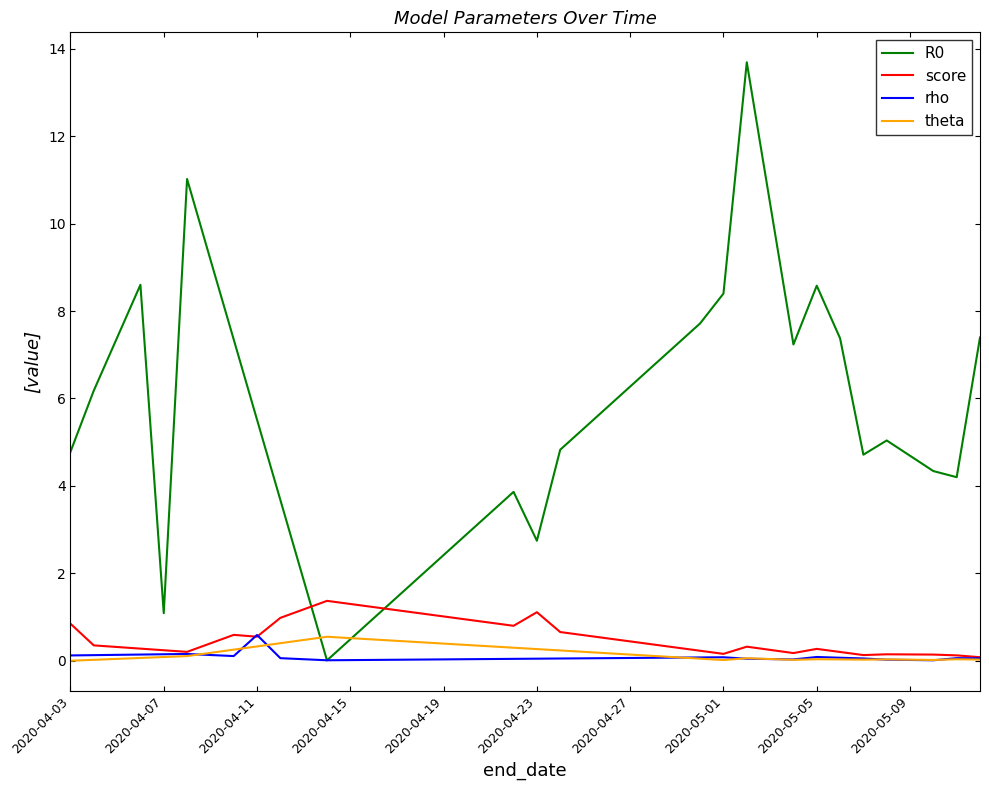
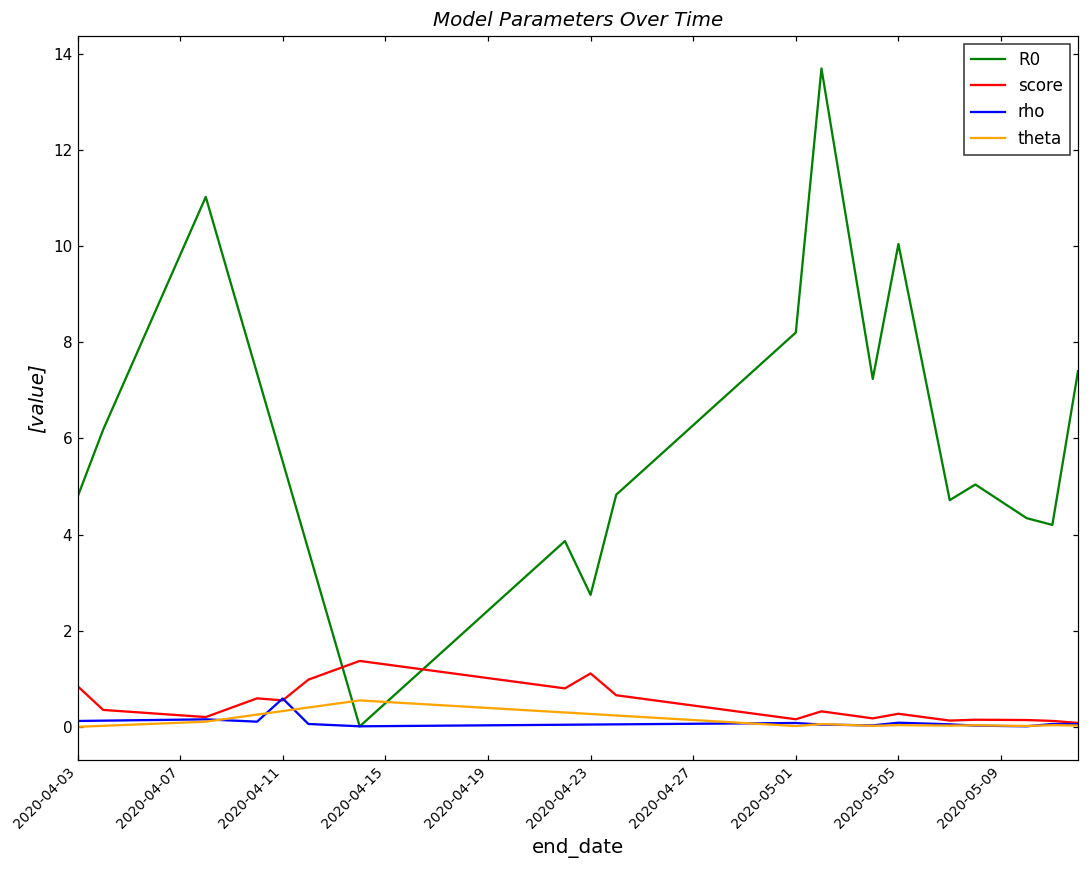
  {
    "R0": {
      "2020-04-03": 4.8,
-     "2020-04-07": 1.1,
+     "2020-04-07": 9.8,
      "2020-04-11": 5.5,
      "2020-04-19": 2.4,
      "2020-04-23": 2.7,
      "2020-04-27": 6.3,
-     "2020-05-01": 8.4,
-     "2020-05-05": 8.6,
+     "2020-05-01": 8.2,
+     "2020-05-05": 10.0,
      "2020-05-09": 4.7
    },
    "score": {
      "2020-04-03": 0.8,
      "2020-04-07": 0.2,
      "2020-04-15": 1.3,
      "2020-04-19": 1.0,
      "2020-04-23": 1.1,
      "2020-04-27": 0.4,
      "2020-05-01": 0.2,
      "2020-05-05": 0.3,
      "2020-05-09": 0.1
    },
    "rho": {
      "2020-04-03": 0.1,
      "2020-04-07": 0.2,
      "2020-04-15": 0.0,
      "2020-04-19": 0.0,
      "2020-04-23": 0.0,
      "2020-04-27": 0.1,
      "2020-05-01": 0.1
    },
    "theta": {
      "2020-04-03": 0.0,
      "2020-04-07": 0.1,
      "2020-04-11": 0.3,
      "2020-04-19": 0.4,
      "2020-04-23": 0.3,
      "2020-04-27": 0.1,
      "2020-05-01": 0.0
    }
  }
